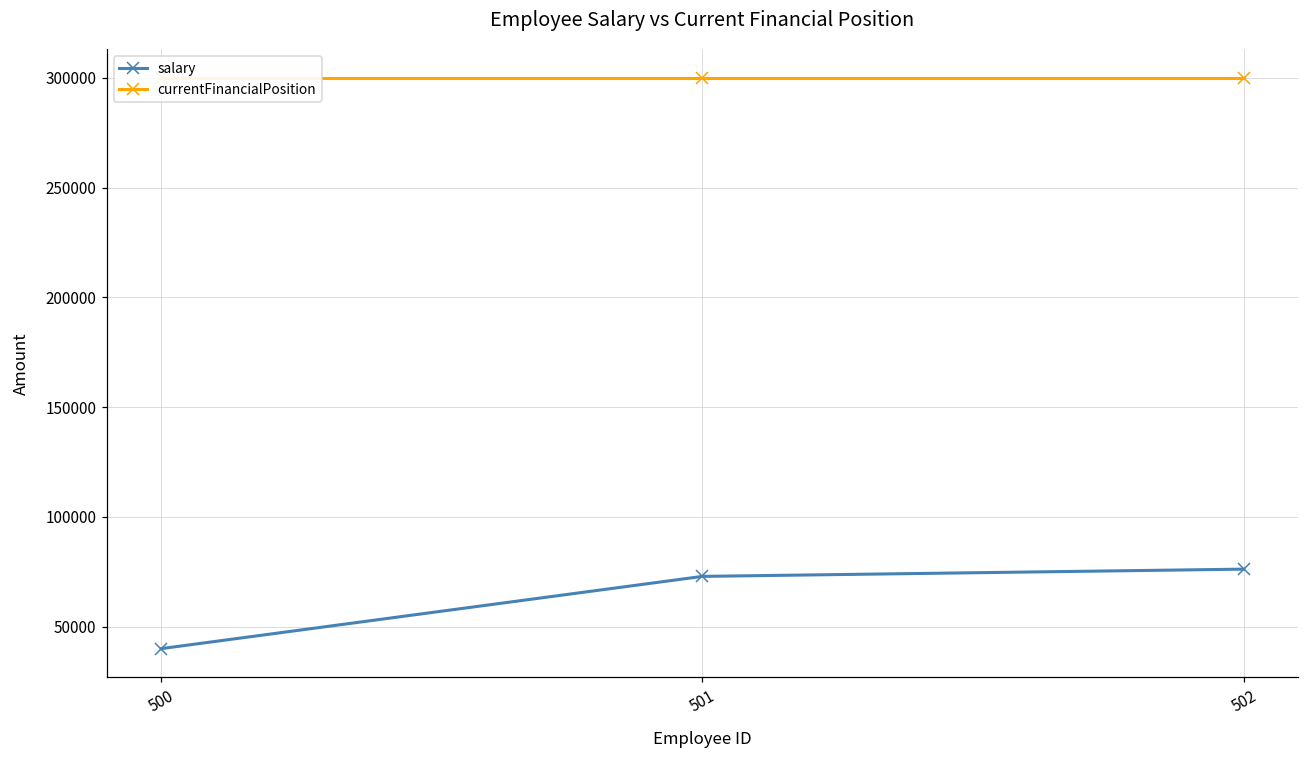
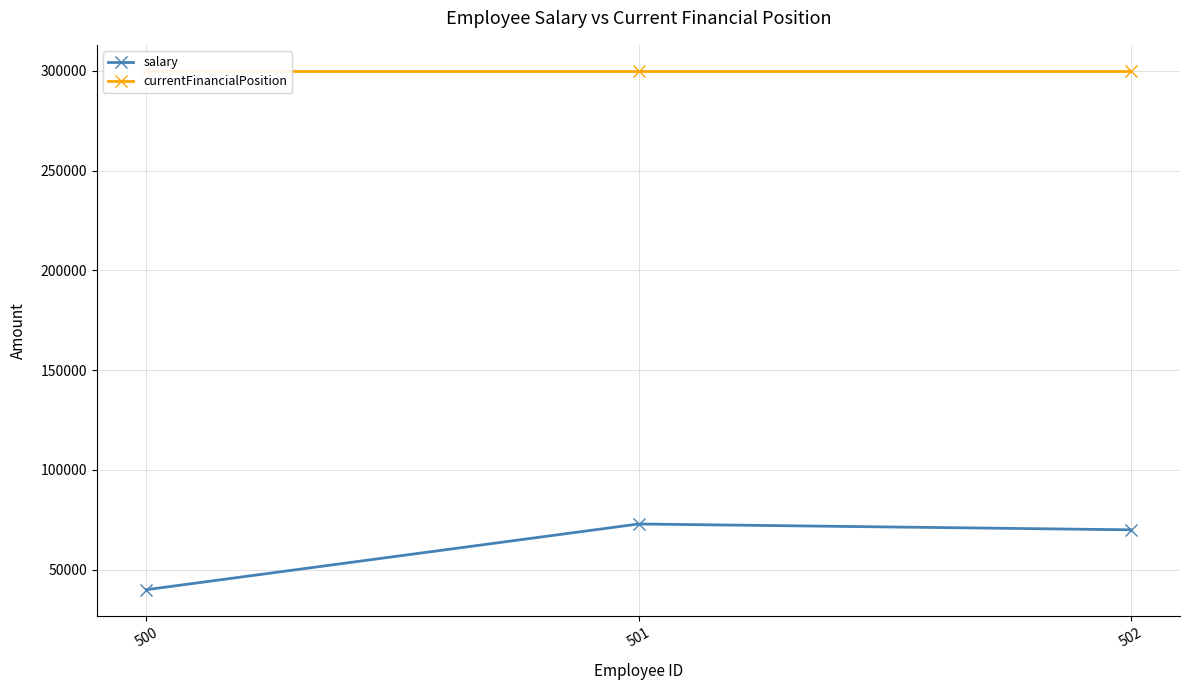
  {
    "salary": {
      "500": 40000,
      "501": 73000,
-     "502": 76000
+     "502": 70000
    },
    "currentFinancialPosition": {
      "501": 300000,
      "502": 300000
    }
  }
